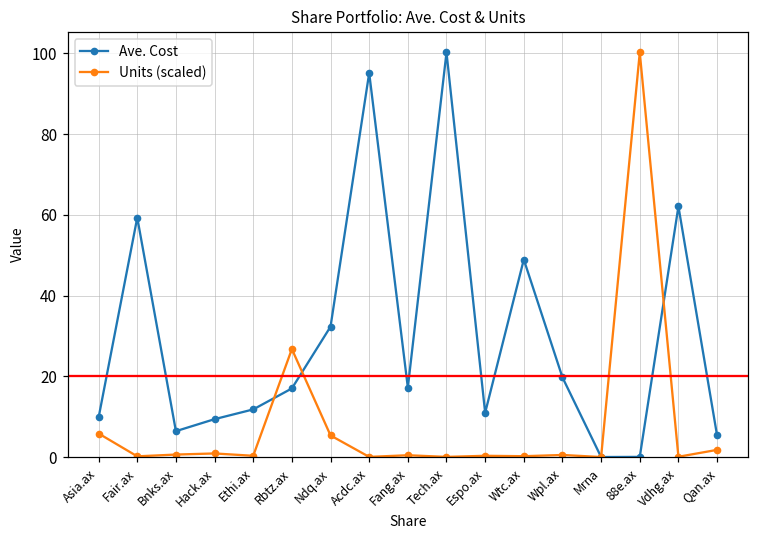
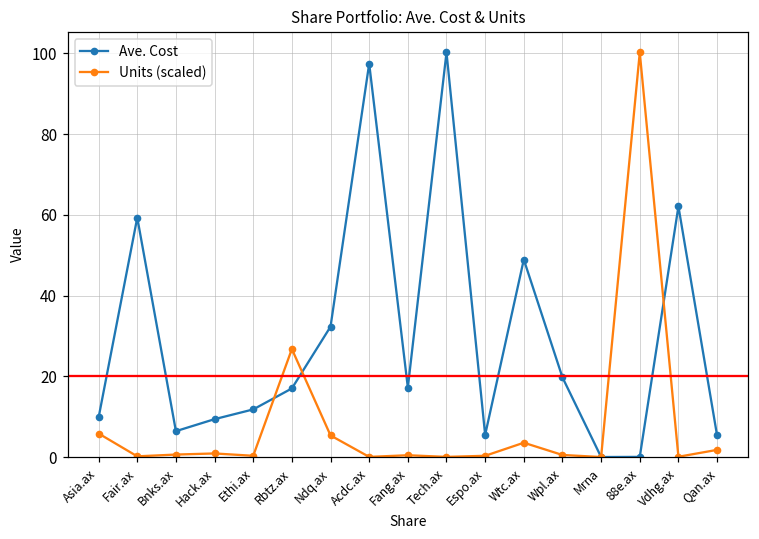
  {
    "Ave. Cost": {
      "Asia.ax": 10,
      "Fair.ax": 59,
      "Bnks.ax": 6,
      "Hack.ax": 9,
      "Ethi.ax": 12,
      "Rbtz.ax": 17,
      "Ndq.ax": 32,
-     "Acdc.ax": 95,
+     "Acdc.ax": 97,
      "Fang.ax": 17,
      "Tech.ax": 100,
-     "Espo.ax": 11,
+     "Espo.ax": 5,
      "Wtc.ax": 49,
      "Wpl.ax": 20,
      "88e.ax": 0,
      "Vdhg.ax": 62,
      "Qan.ax": 5
    },
    "Units (scaled)": {
      "Asia.ax": 6,
      "Fair.ax": 0,
      "Bnks.ax": 1,
      "Hack.ax": 1,
      "Ethi.ax": 0,
      "Rbtz.ax": 27,
      "Ndq.ax": 5,
      "Acdc.ax": 0,
      "Fang.ax": 0,
      "Tech.ax": 0,
      "Espo.ax": 0,
-     "Wtc.ax": 0,
+     "Wtc.ax": 4,
      "Wpl.ax": 1,
      "88e.ax": 100,
      "Vdhg.ax": 0,
      "Qan.ax": 2
    }
  }
